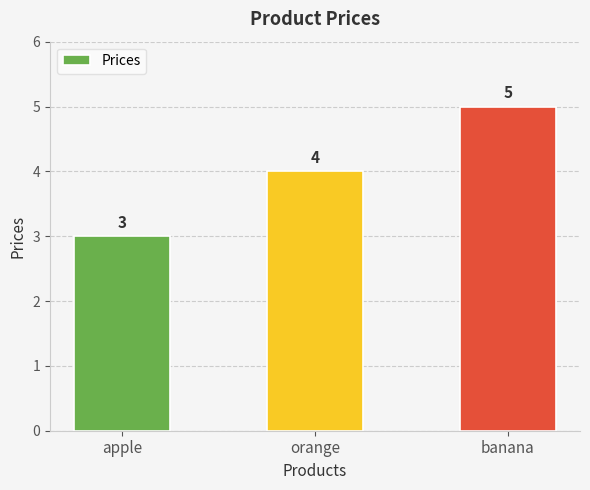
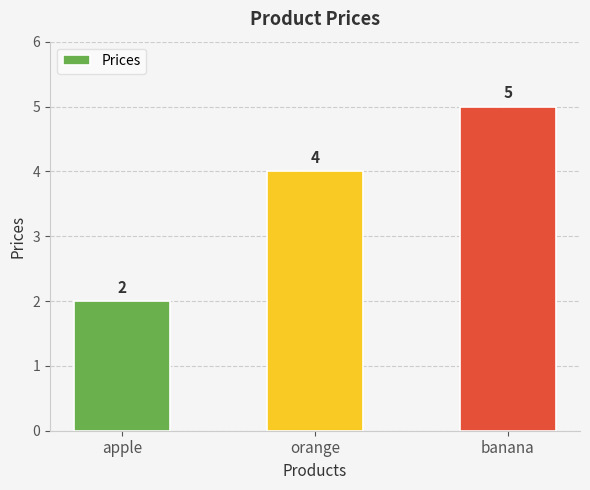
  {
-   "apple": 3,
+   "apple": 2,
    "orange": 4,
    "banana": 5
  }
